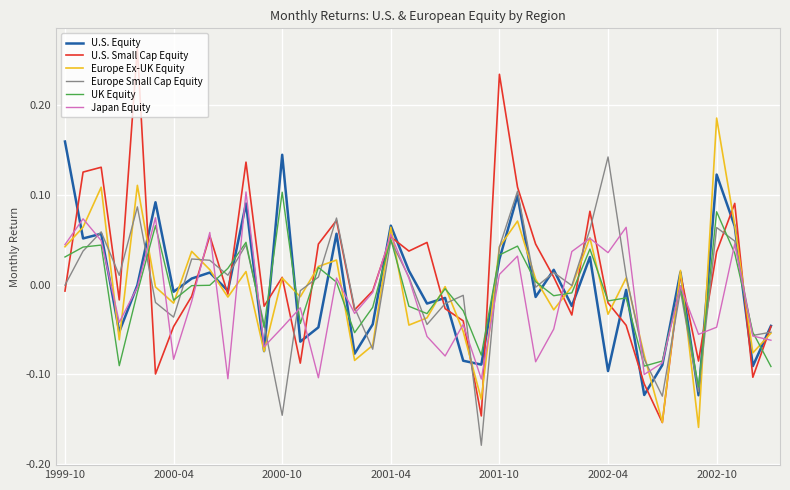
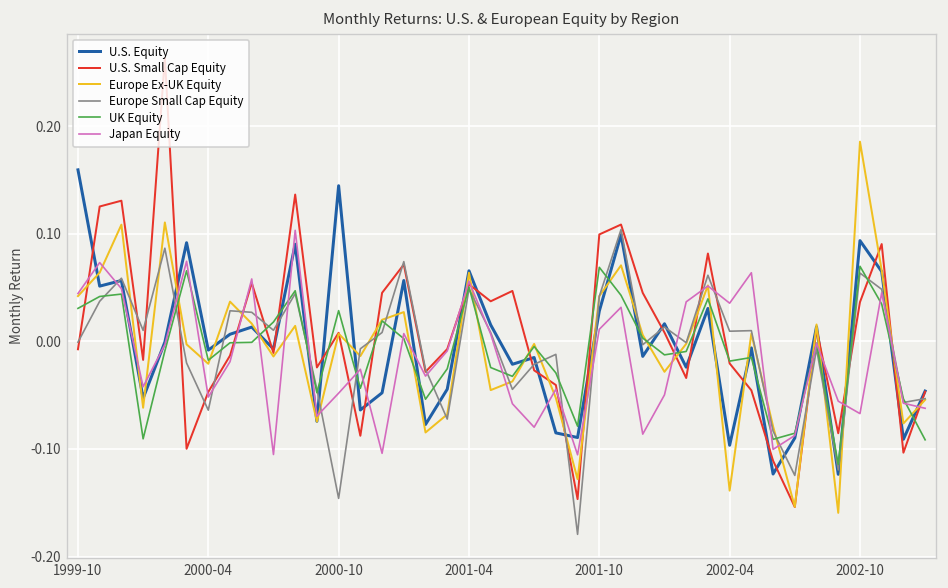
  {
    "U.S. Equity": {
      "1999-10": 0.16,
      "2000-04": -0.01,
      "2000-10": 0.14,
      "2001-10": 0.03,
      "2002-04": -0.10,
-     "2002-10": 0.12
+     "2002-10": 0.09
    },
    "U.S. Small Cap Equity": {
      "1999-10": -0.01,
      "2000-04": -0.05,
-     "2001-10": 0.23,
+     "2001-10": 0.10,
      "2002-10": 0.04
    },
    "Europe Ex-UK Equity": {
      "2000-04": -0.02,
-     "2002-04": -0.03,
+     "2002-04": -0.14,
      "2002-10": 0.19
    },
    "Europe Small Cap Equity": {
      "1999-10": 0.00,
-     "2000-04": -0.04,
+     "2000-04": -0.06,
      "2000-10": -0.15,
-     "2002-04": 0.14,
+     "2002-04": 0.01,
      "2002-10": 0.06
    },
    "UK Equity": {
      "1999-10": 0.03,
      "2000-04": -0.02,
-     "2000-10": 0.10,
-     "2001-10": 0.03,
-     "2002-10": 0.08
+     "2000-10": 0.03,
+     "2001-10": 0.07,
+     "2002-10": 0.07
    },
    "Japan Equity": {
-     "2000-04": -0.08,
+     "2000-04": -0.05,
      "2000-10": -0.05,
      "2001-10": 0.01,
      "2002-04": 0.04,
-     "2002-10": -0.05
+     "2002-10": -0.07
    }
  }
